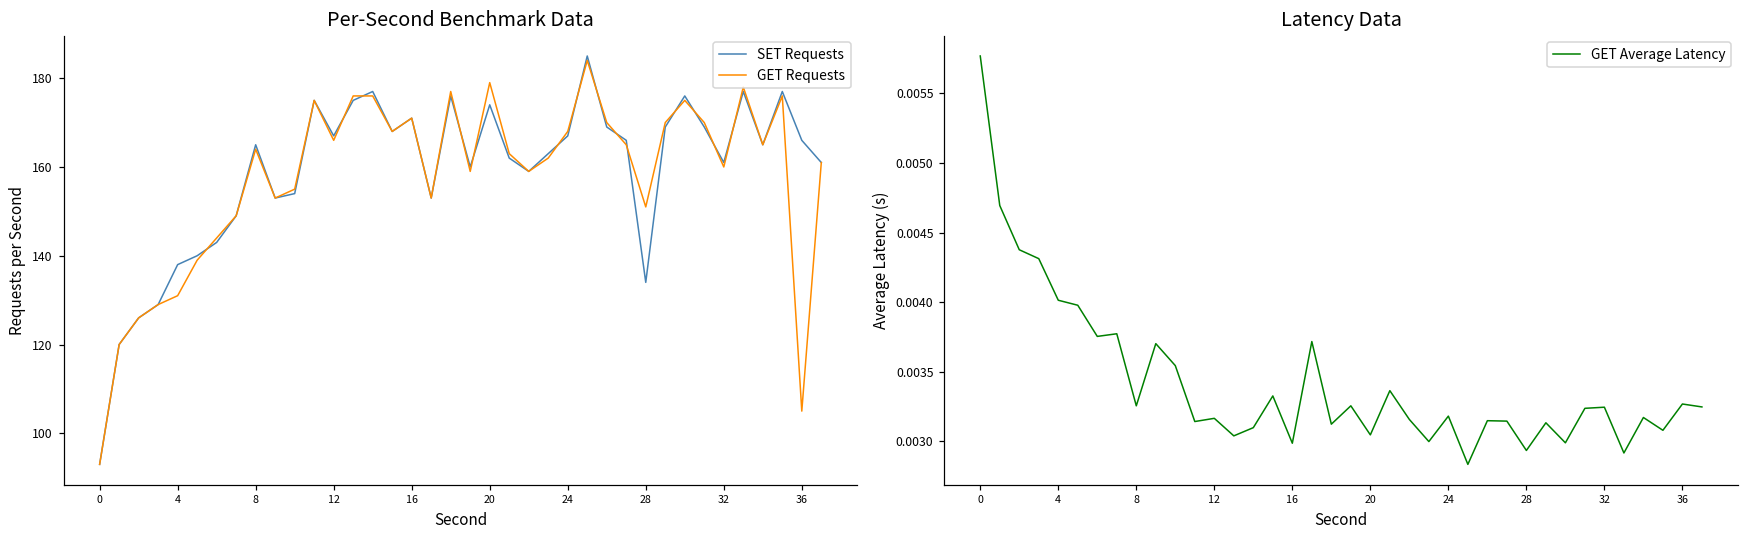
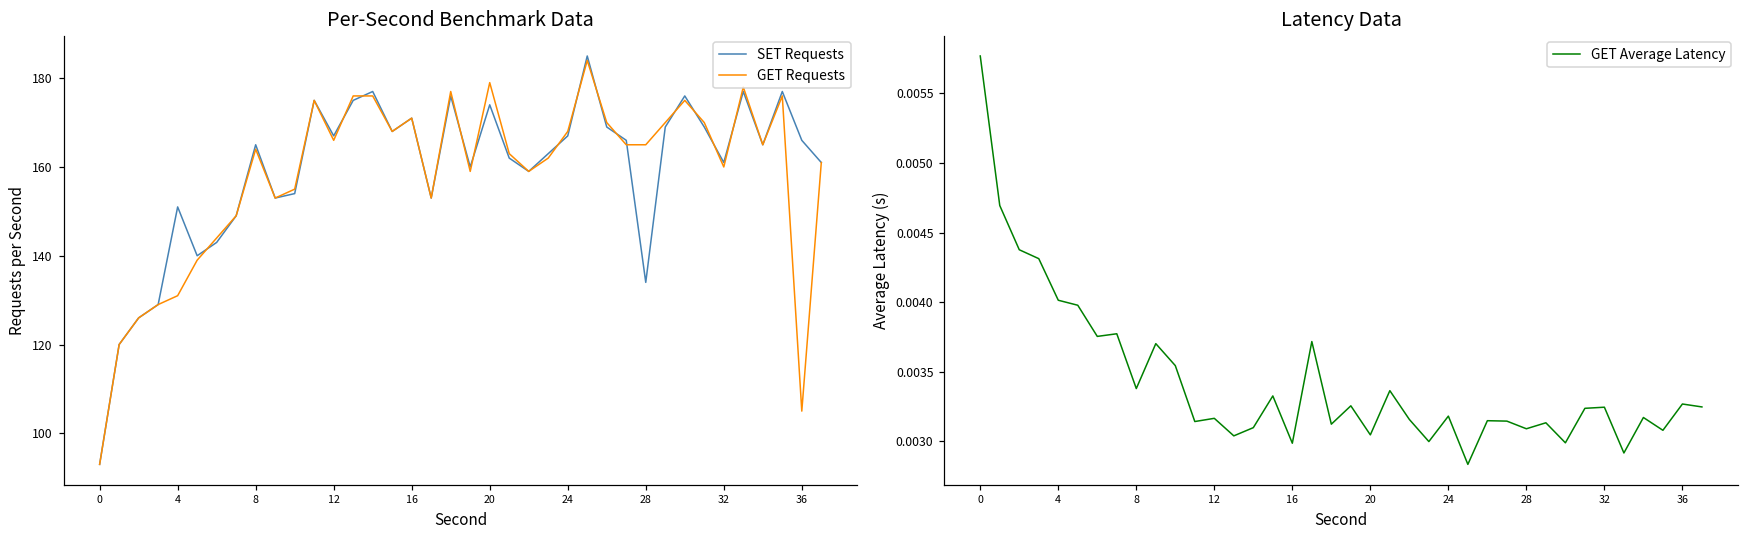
  {
    "Per-Second Benchmark Data": {
      "SET Requests": {
-       "4": 138,
+       "4": 151,
        "8": 165,
        "12": 167,
        "20": 174,
        "24": 167,
        "28": 134,
        "32": 161,
        "36": 166
      },
      "GET Requests": {
        "4": 131,
        "8": 164,
        "12": 166,
        "20": 179,
        "24": 168,
-       "28": 151,
+       "28": 165,
        "32": 160,
        "36": 105
      }
    },
    "Latency Data": {
      "0": 0.00577,
      "4": 0.00401,
-     "8": 0.00325,
+     "8": 0.00338,
      "12": 0.00316,
      "16": 0.00299,
      "20": 0.00305,
      "24": 0.00318,
-     "28": 0.00293,
+     "28": 0.00309,
      "32": 0.00324,
      "36": 0.00327
    }
  }
